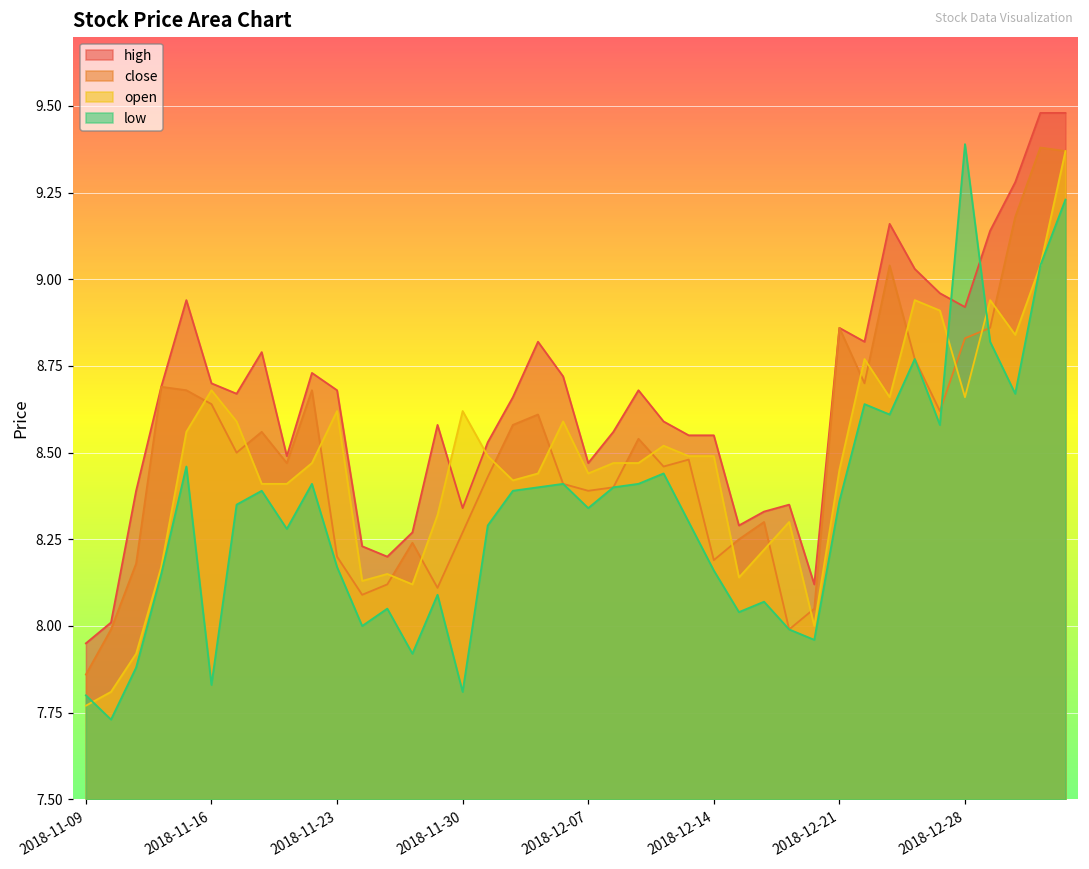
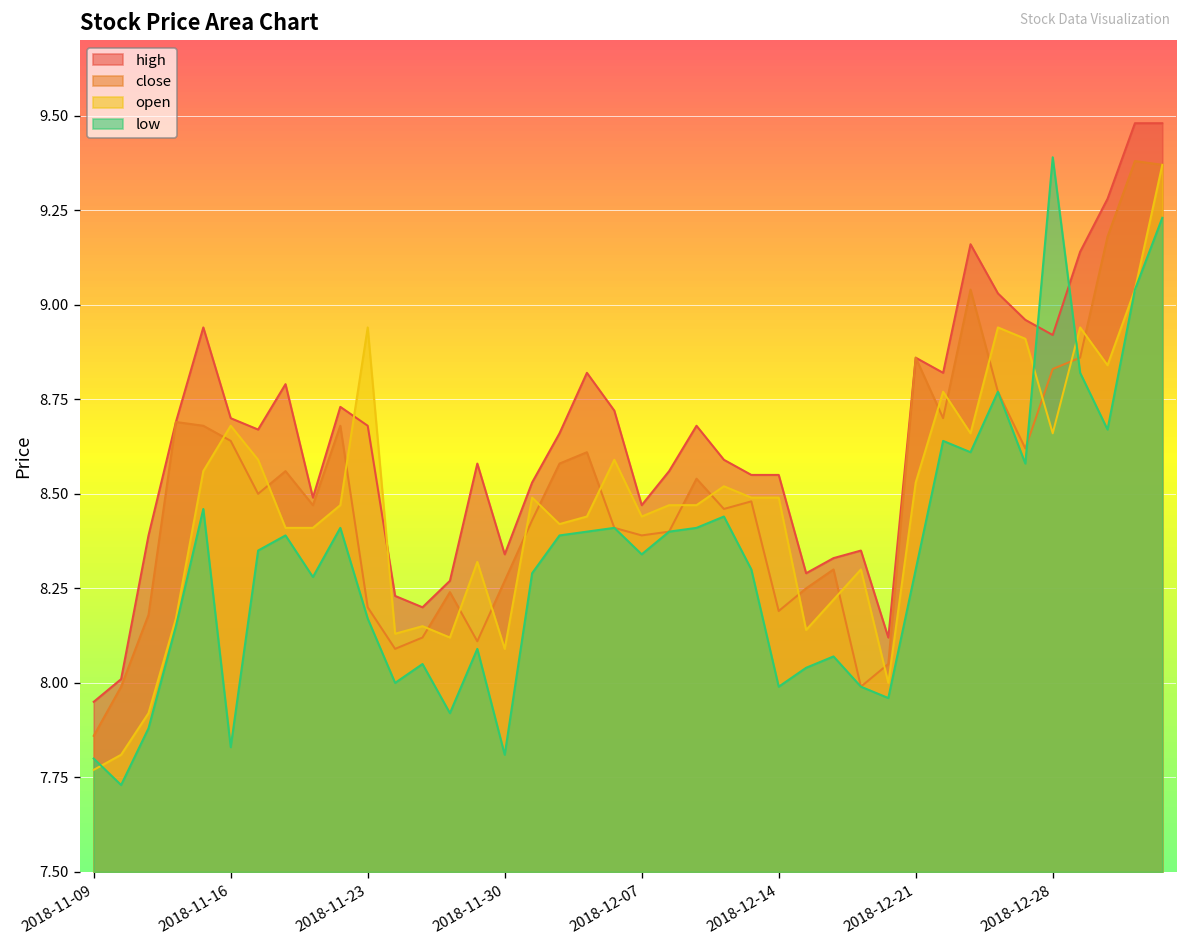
  {
    "open": {
      "2018-11-09": 7.77,
      "2018-11-16": 8.68,
-     "2018-11-23": 8.62,
-     "2018-11-30": 8.62,
+     "2018-11-23": 8.94,
+     "2018-11-30": 8.09,
      "2018-12-07": 8.44,
      "2018-12-14": 8.49,
-     "2018-12-21": 8.45,
+     "2018-12-21": 8.53,
      "2018-12-28": 8.66
    },
    "low": {
      "2018-11-09": 7.80,
      "2018-11-16": 7.83,
      "2018-11-23": 8.17,
      "2018-11-30": 7.81,
      "2018-12-07": 8.34,
-     "2018-12-14": 8.16,
-     "2018-12-21": 8.36,
+     "2018-12-14": 7.99,
+     "2018-12-21": 8.30,
      "2018-12-28": 9.39
    }
  }
